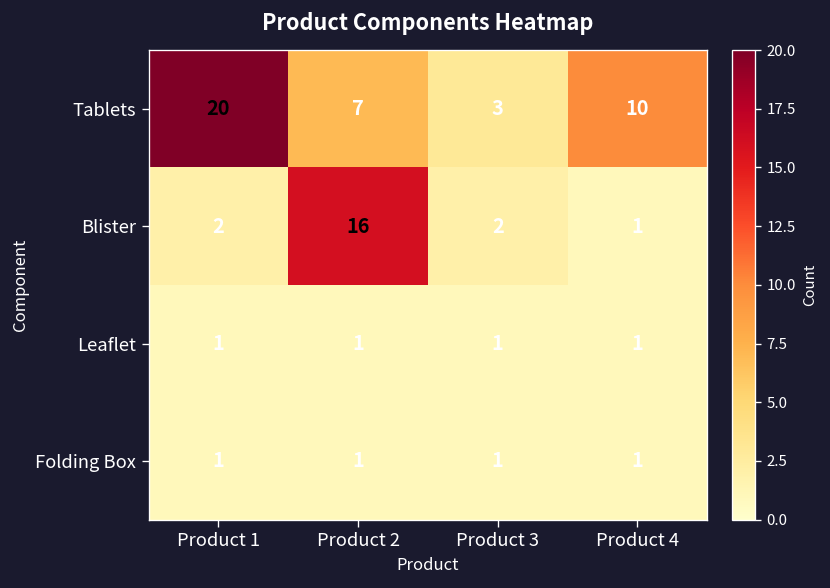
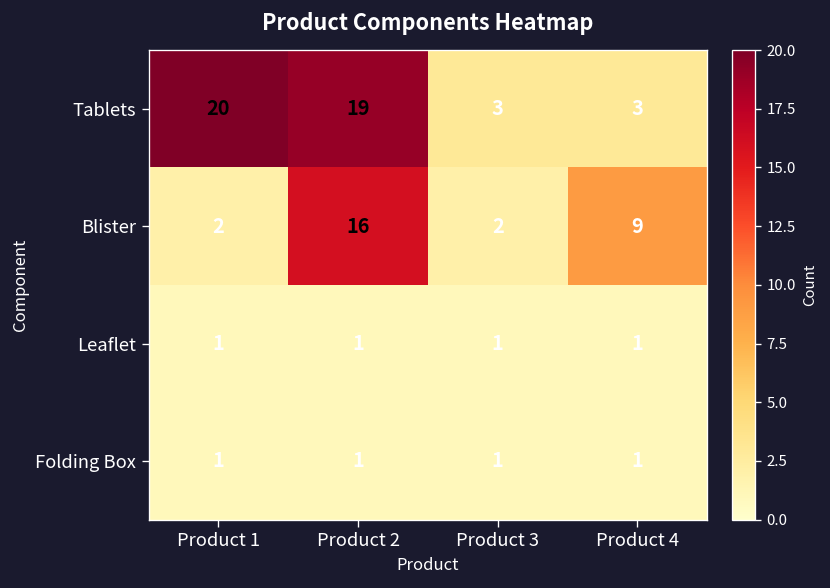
  {
    "Tablets": {
      "Product 1": 20,
-     "Product 2": 7,
+     "Product 2": 19,
      "Product 3": 3,
-     "Product 4": 10
+     "Product 4": 3
    },
    "Blister": {
      "Product 1": 2,
      "Product 2": 16,
      "Product 3": 2,
-     "Product 4": 1
+     "Product 4": 9
    },
    "Leaflet": {
      "Product 1": 1,
      "Product 2": 1,
      "Product 3": 1,
      "Product 4": 1
    },
    "Folding Box": {
      "Product 1": 1,
      "Product 2": 1,
      "Product 3": 1,
      "Product 4": 1
    }
  }
